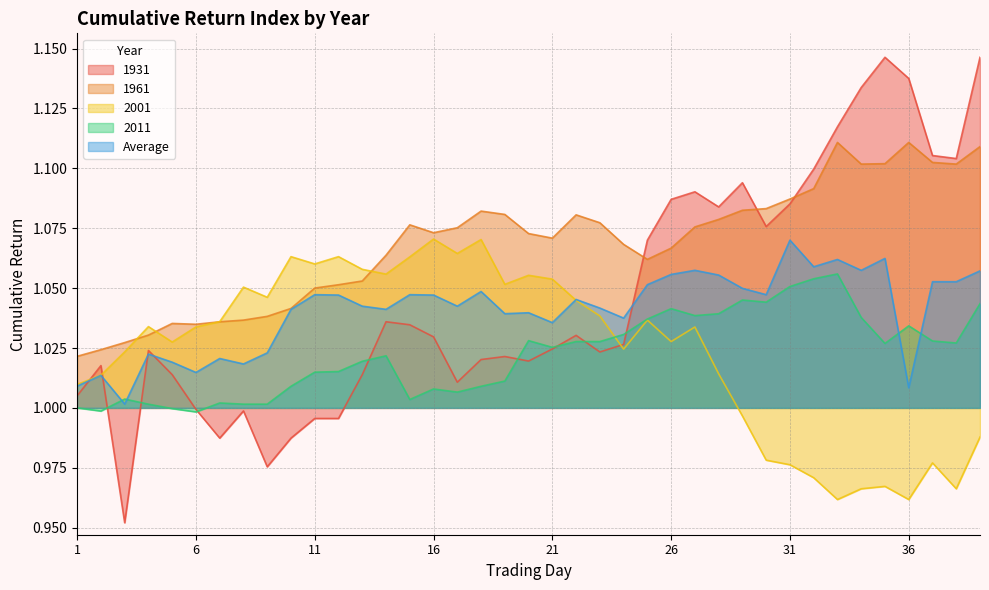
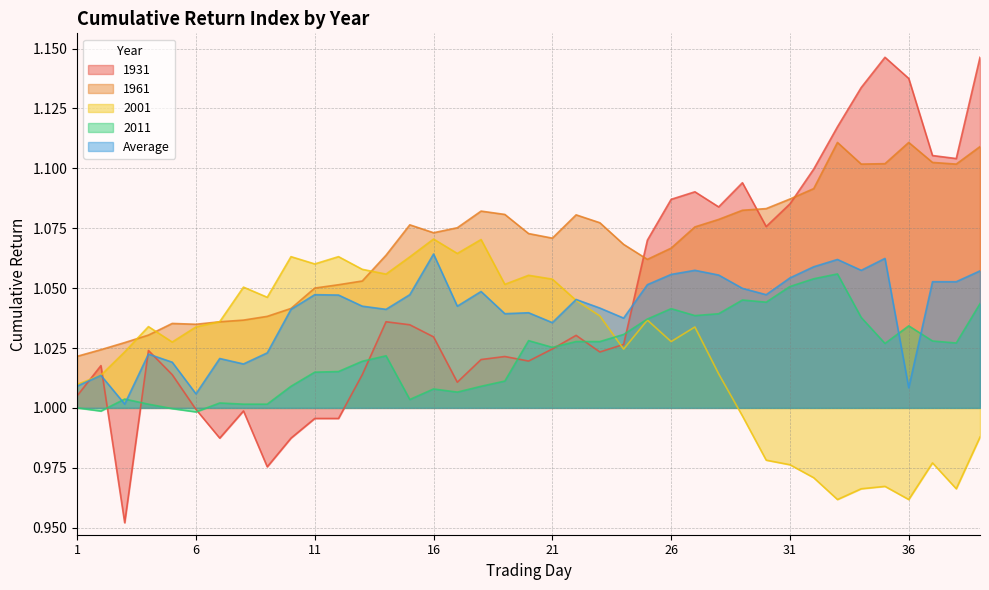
  {
    "Average": {
-     "6": 1.015,
+     "6": 1.006,
      "11": 1.047,
-     "16": 1.047,
+     "16": 1.064,
      "21": 1.036,
      "26": 1.056,
-     "31": 1.070,
+     "31": 1.054,
      "36": 1.008
    }
  }
